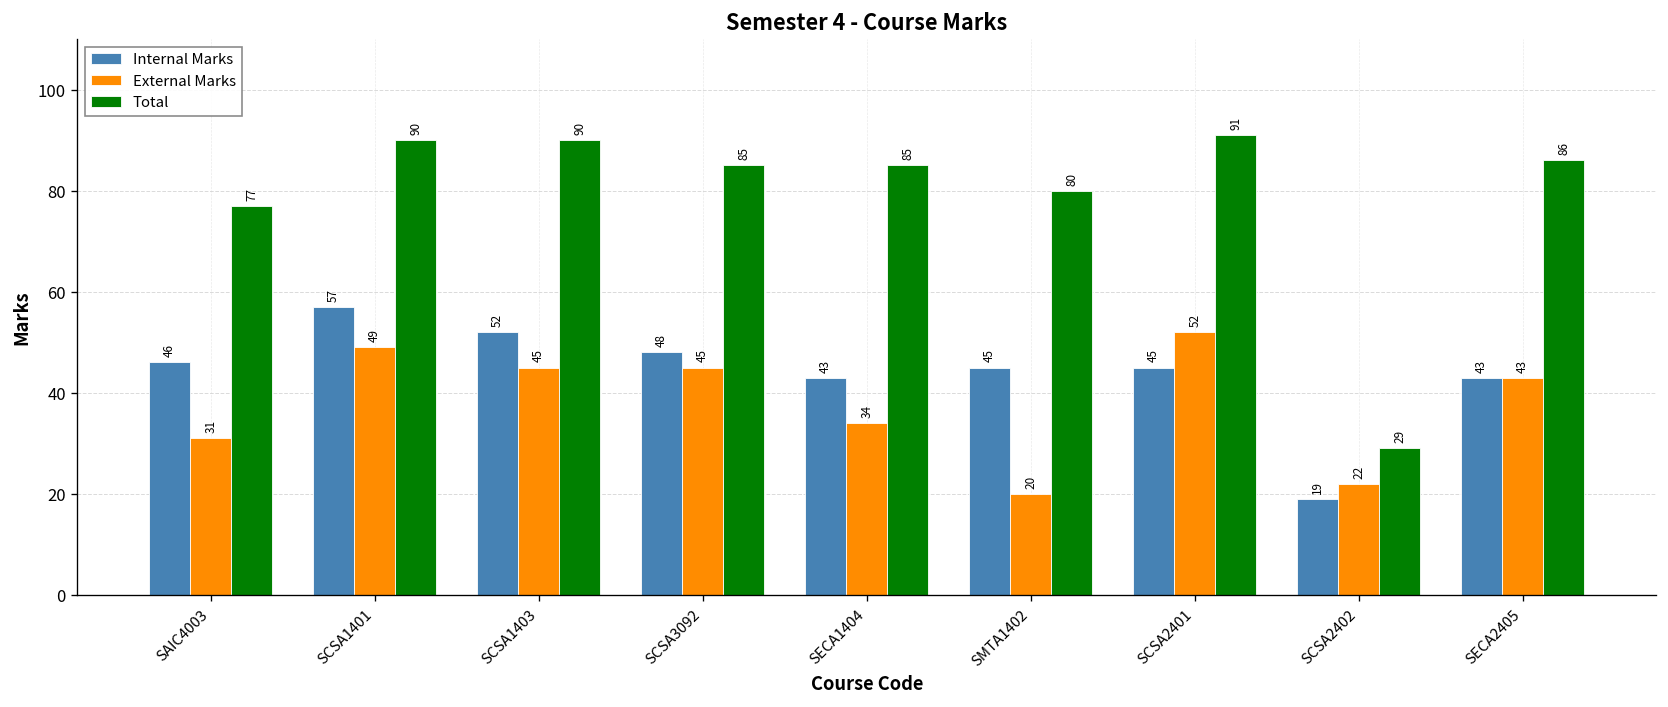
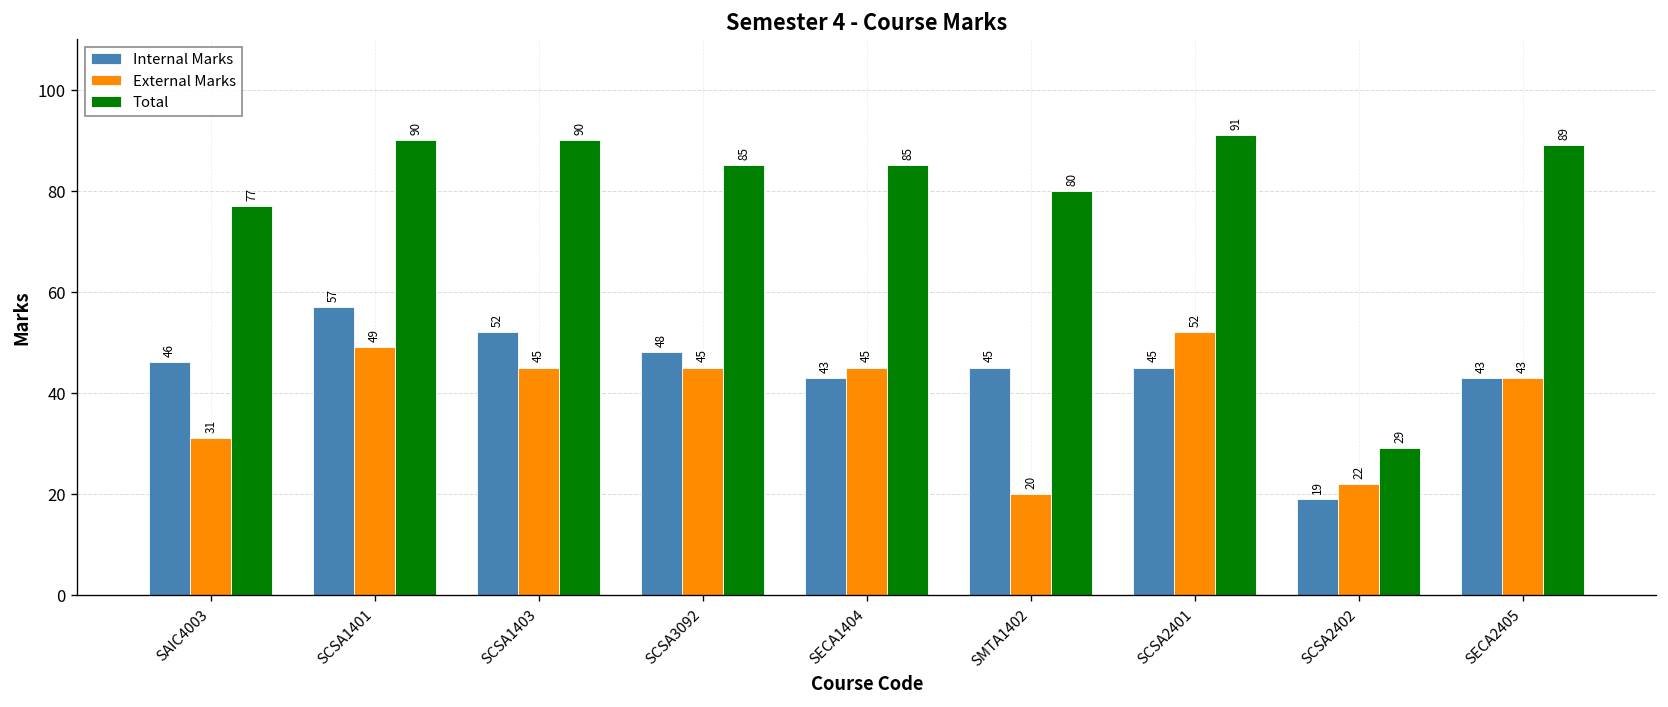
  {
    "Internal Marks": {
      "SAIC4003": 46,
      "SCSA1401": 57,
      "SCSA1403": 52,
      "SCSA3092": 48,
      "SECA1404": 43,
      "SMTA1402": 45,
      "SCSA2401": 45,
      "SCSA2402": 19,
      "SECA2405": 43
    },
    "External Marks": {
      "SAIC4003": 31,
      "SCSA1401": 49,
      "SCSA1403": 45,
      "SCSA3092": 45,
-     "SECA1404": 34,
+     "SECA1404": 45,
      "SMTA1402": 20,
      "SCSA2401": 52,
      "SCSA2402": 22,
      "SECA2405": 43
    },
    "Total": {
      "SAIC4003": 77,
      "SCSA1401": 90,
      "SCSA1403": 90,
      "SCSA3092": 85,
      "SECA1404": 85,
      "SMTA1402": 80,
      "SCSA2401": 91,
      "SCSA2402": 29,
-     "SECA2405": 86
+     "SECA2405": 89
    }
  }
